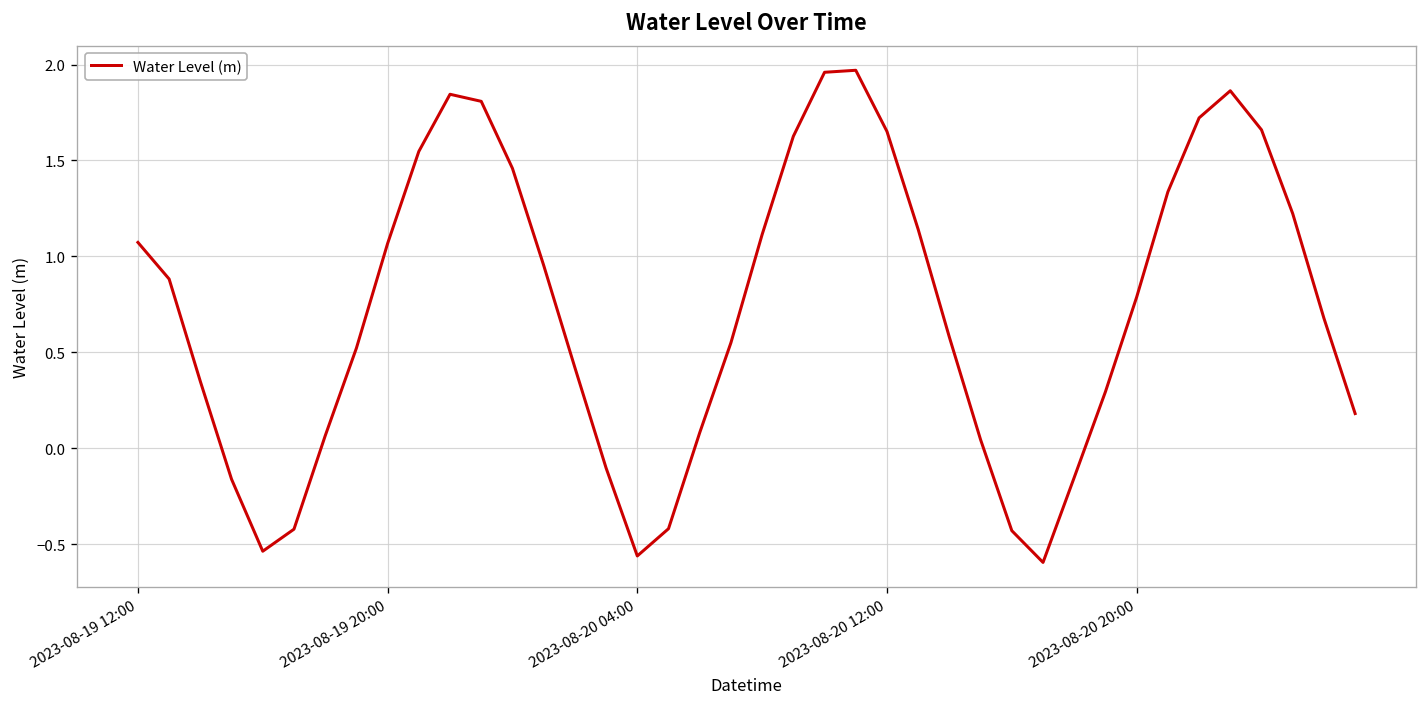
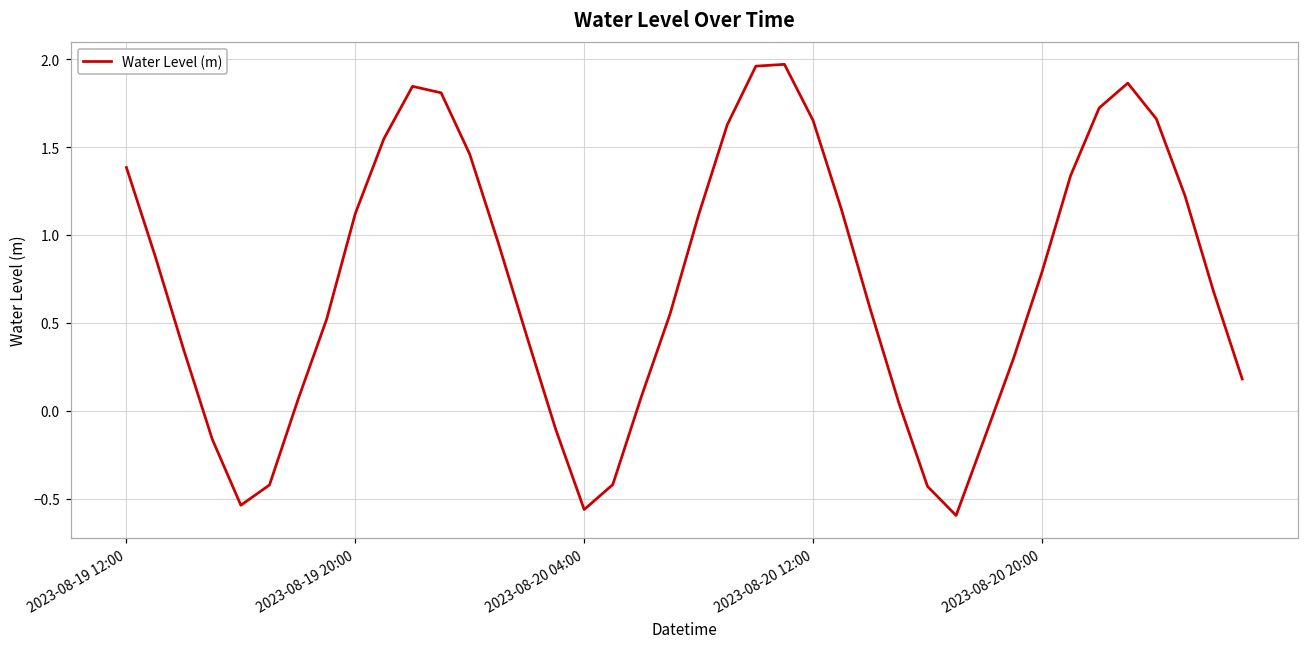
  {
-   "2023-08-19 12:00": 1.07,
-   "2023-08-19 20:00": 1.07,
+   "2023-08-19 12:00": 1.38,
+   "2023-08-19 20:00": 1.12,
    "2023-08-20 04:00": -0.56,
    "2023-08-20 12:00": 1.65,
    "2023-08-20 20:00": 0.79
  }
